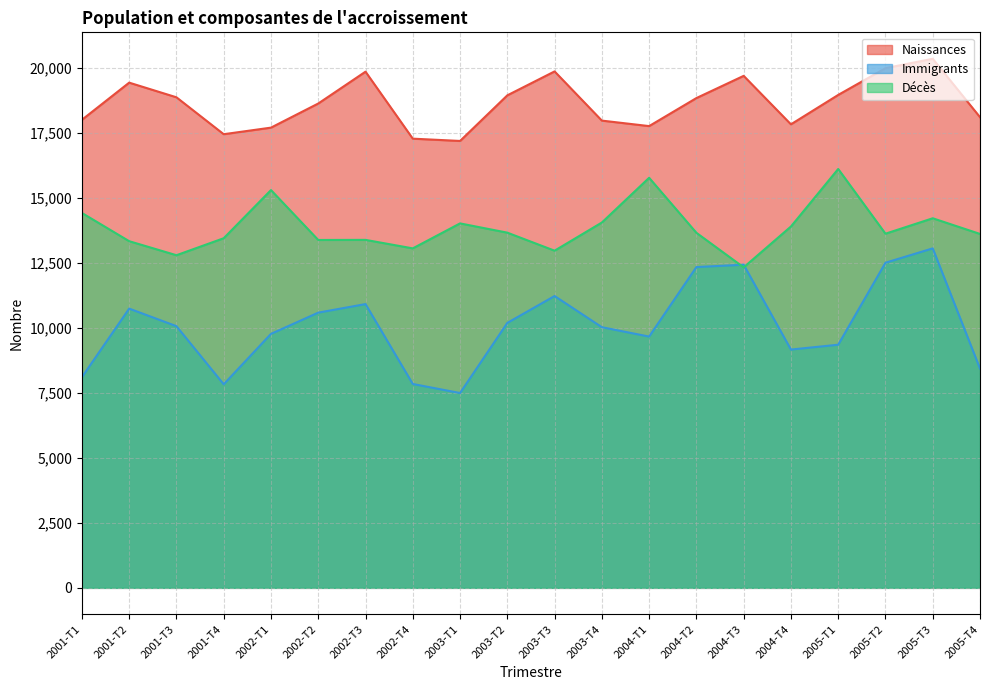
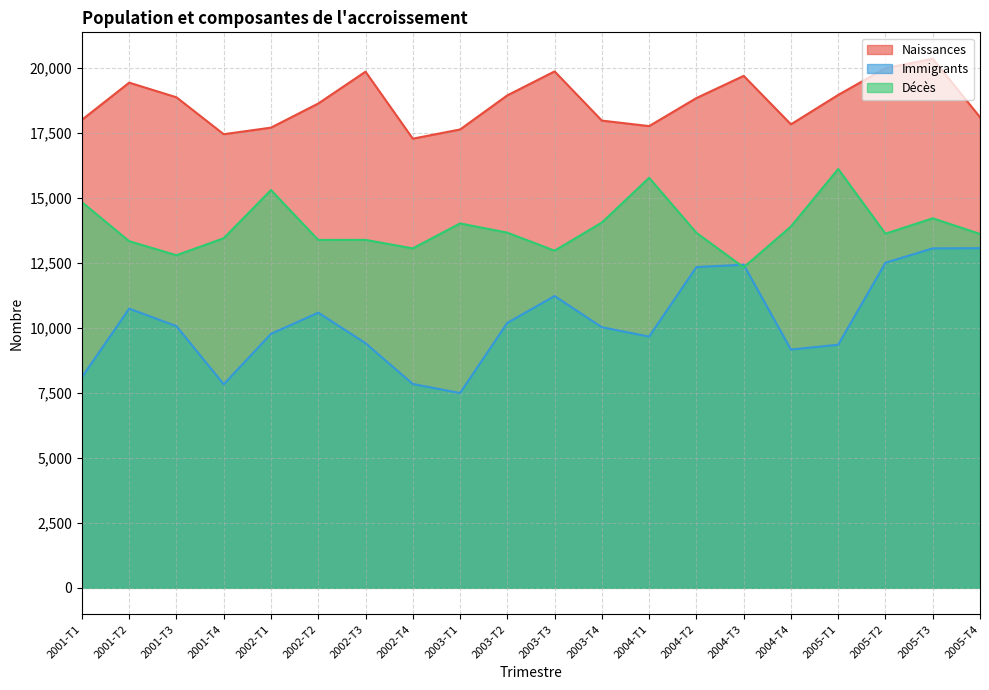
  {
    "Naissances": {
      "2001-T1": "18,000",
      "2001-T2": "19,400",
      "2001-T3": "18,900",
      "2001-T4": "17,400",
      "2002-T1": "17,700",
      "2002-T2": "18,600",
      "2002-T3": "19,800",
      "2002-T4": "17,300",
-     "2003-T1": "17,200",
+     "2003-T1": "17,600",
      "2003-T2": "18,900",
      "2003-T3": "19,900",
      "2003-T4": "18,000",
      "2004-T1": "17,700",
      "2004-T2": "18,800",
      "2004-T3": "19,700",
      "2004-T4": "17,800",
      "2005-T1": "18,900",
      "2005-T4": "18,100"
    },
    "Immigrants": {
      "2001-T1": "8,100",
      "2001-T2": "10,700",
      "2001-T3": "10,100",
      "2001-T4": "7,800",
      "2002-T1": "9,800",
      "2002-T2": "10,600",
-     "2002-T3": "10,900",
+     "2002-T3": "9,400",
      "2002-T4": "7,800",
      "2003-T1": "7,500",
      "2003-T2": "10,200",
      "2003-T3": "11,200",
      "2003-T4": "10,000",
      "2004-T1": "9,700",
      "2004-T2": "12,300",
      "2004-T3": "12,400",
      "2004-T4": "9,200",
      "2005-T1": "9,300",
      "2005-T2": "12,500",
      "2005-T3": "13,000",
-     "2005-T4": "8,400"
+     "2005-T4": "13,100"
    },
    "Décès": {
-     "2001-T1": "14,400",
+     "2001-T1": "14,800",
      "2001-T2": "13,300",
      "2001-T3": "12,800",
      "2001-T4": "13,400",
      "2002-T1": "15,300",
      "2002-T2": "13,400",
      "2002-T3": "13,400",
      "2002-T4": "13,000",
      "2003-T1": "14,000",
      "2003-T2": "13,700",
      "2003-T3": "13,000",
      "2003-T4": "14,000",
      "2004-T1": "15,800",
      "2004-T2": "13,600",
      "2004-T3": "12,300",
      "2004-T4": "13,900",
      "2005-T1": "16,100",
      "2005-T2": "13,600",
      "2005-T3": "14,200",
      "2005-T4": "13,600"
    }
  }
